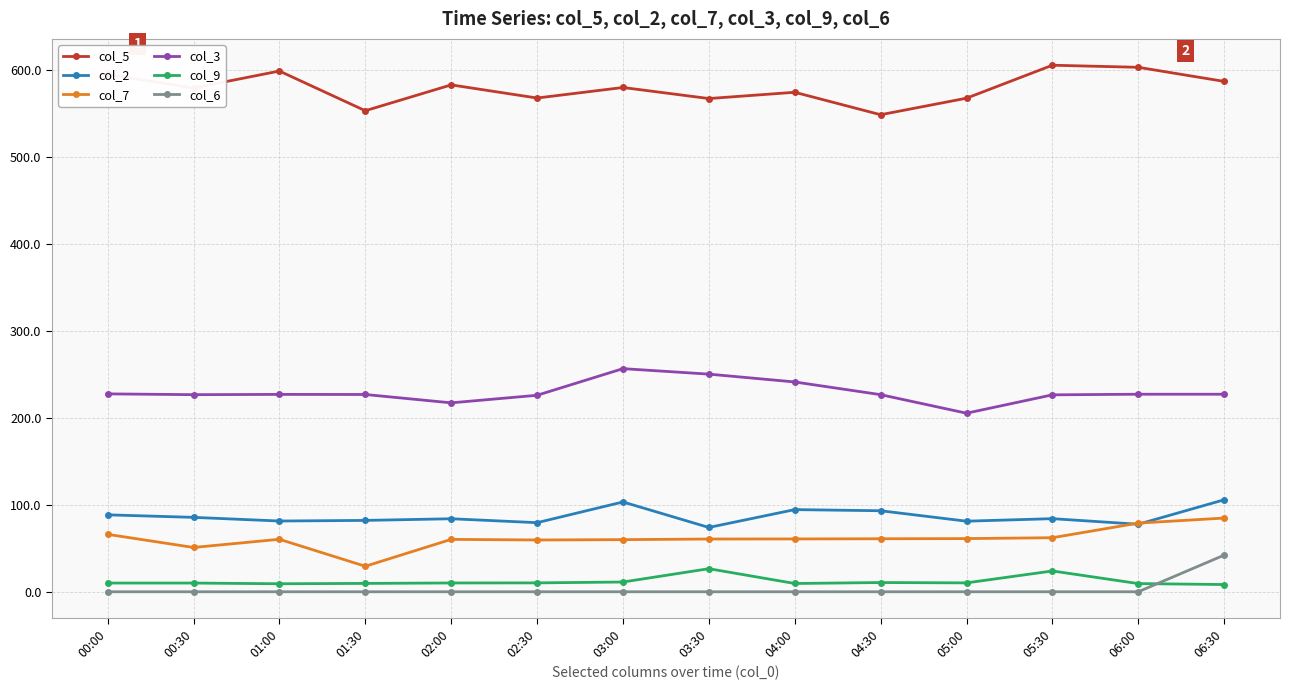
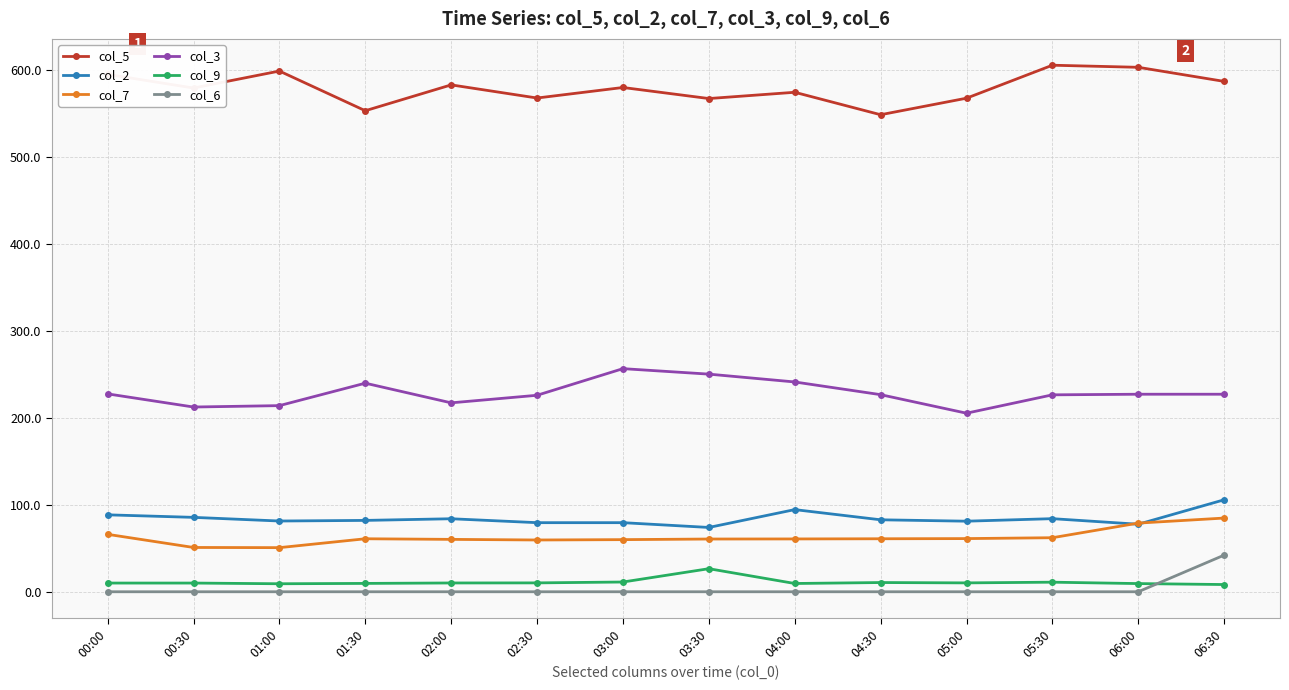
  {
    "col_5": {
      "01:00": 600,
      "01:30": 550,
      "02:00": 580,
      "02:30": 570,
      "03:00": 580,
      "03:30": 570,
      "04:00": 570,
      "04:30": 550,
      "05:00": 570,
      "05:30": 610,
      "06:00": 600,
      "06:30": 590
    },
    "col_2": {
      "00:00": 90,
      "00:30": 90,
      "01:00": 80,
      "01:30": 80,
      "02:00": 80,
      "02:30": 80,
-     "03:00": 100,
+     "03:00": 80,
      "03:30": 70,
      "04:00": 90,
-     "04:30": 90,
+     "04:30": 80,
      "05:00": 80,
      "05:30": 80,
      "06:30": 110
    },
    "col_7": {
      "00:00": 70,
      "00:30": 50,
-     "01:00": 60,
-     "01:30": 30,
+     "01:00": 50,
+     "01:30": 60,
      "02:00": 60,
      "02:30": 60,
      "03:00": 60,
      "03:30": 60,
      "04:00": 60,
      "04:30": 60,
      "05:00": 60,
      "05:30": 60,
      "06:30": 80
    },
    "col_3": {
      "00:00": 230,
-     "00:30": 230,
-     "01:00": 230,
-     "01:30": 230,
+     "00:30": 210,
+     "01:00": 210,
+     "01:30": 240,
      "02:00": 220,
      "02:30": 230,
      "03:00": 260,
      "03:30": 250,
      "04:00": 240,
      "04:30": 230,
      "05:00": 210,
      "05:30": 230,
      "06:00": 230,
      "06:30": 230
    },
    "col_9": {
      "00:00": 10,
      "00:30": 10,
      "01:00": 10,
      "01:30": 10,
      "02:00": 10,
      "02:30": 10,
      "03:00": 10,
      "03:30": 30,
      "04:00": 10,
      "04:30": 10,
      "05:00": 10,
-     "05:30": 20,
+     "05:30": 10,
      "06:00": 10,
      "06:30": 10
    },
    "col_6": {
      "00:00": 0,
      "00:30": 0,
      "01:00": 0,
      "01:30": 0,
      "02:00": 0,
      "02:30": 0,
      "03:00": 0,
      "03:30": 0,
      "04:00": 0,
      "04:30": 0,
      "05:00": 0,
      "05:30": 0,
      "06:00": 0,
      "06:30": 40
    }
  }
